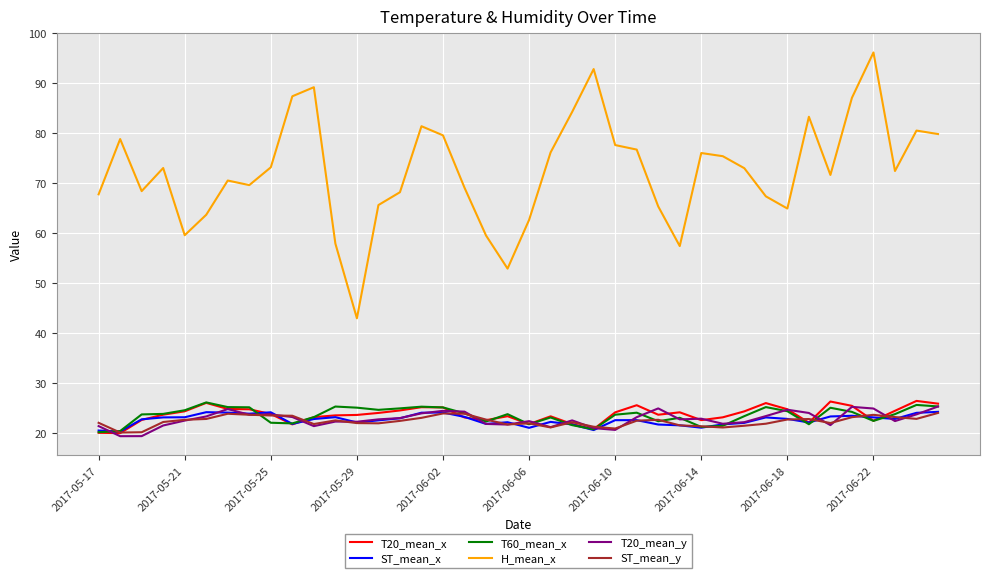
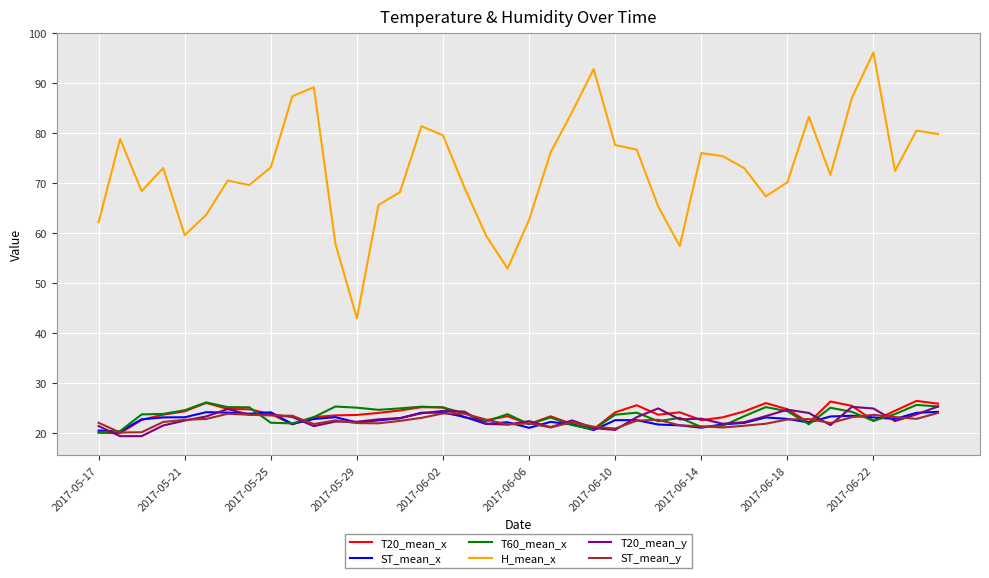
  {
    "T20_mean_x": {
      "2017-05-29": 24
    },
    "ST_mean_x": {
      "2017-06-06": 21,
      "2017-06-10": 23,
      "2017-06-22": 23
    },
    "T60_mean_x": {
      "2017-05-25": 22,
      "2017-05-29": 25
    },
    "H_mean_x": {
-     "2017-05-17": 68,
+     "2017-05-17": 62,
      "2017-05-21": 60,
      "2017-05-25": 73,
      "2017-05-29": 43,
      "2017-06-02": 80,
      "2017-06-06": 63,
      "2017-06-10": 78,
      "2017-06-14": 76,
-     "2017-06-18": 65,
+     "2017-06-18": 70,
      "2017-06-22": 96
    },
    "T20_mean_y": {
      "2017-05-17": 21,
      "2017-06-22": 25
    },
    "ST_mean_y": {
      "2017-05-17": 22,
      "2017-06-22": 24
    }
  }
